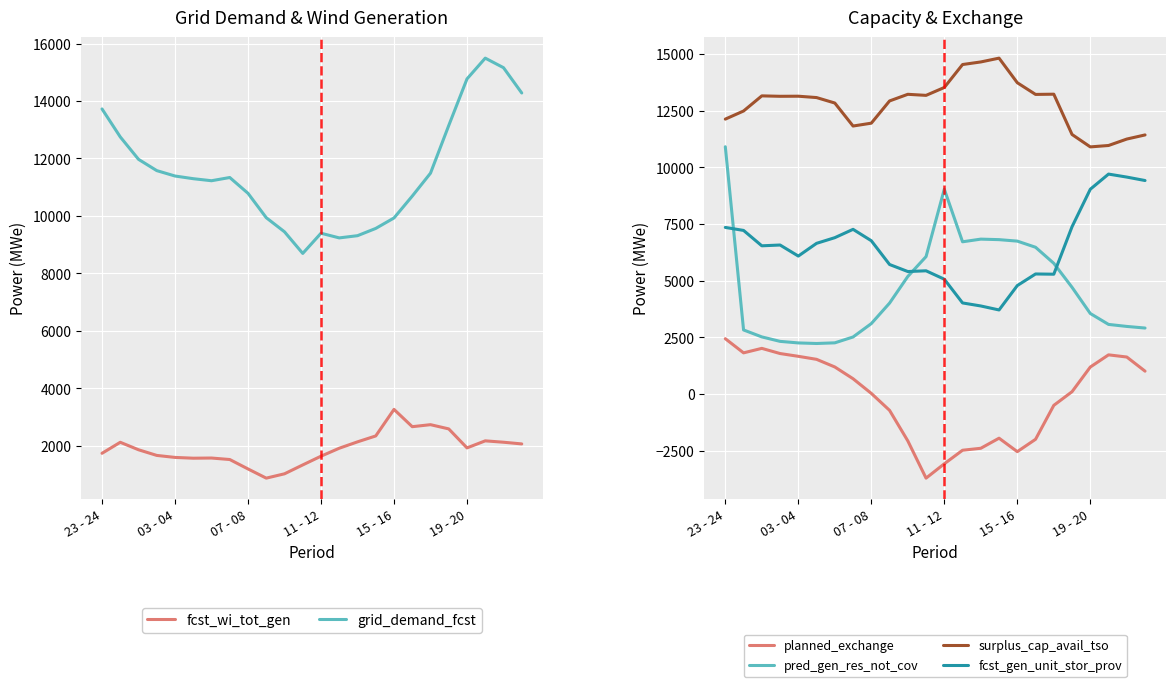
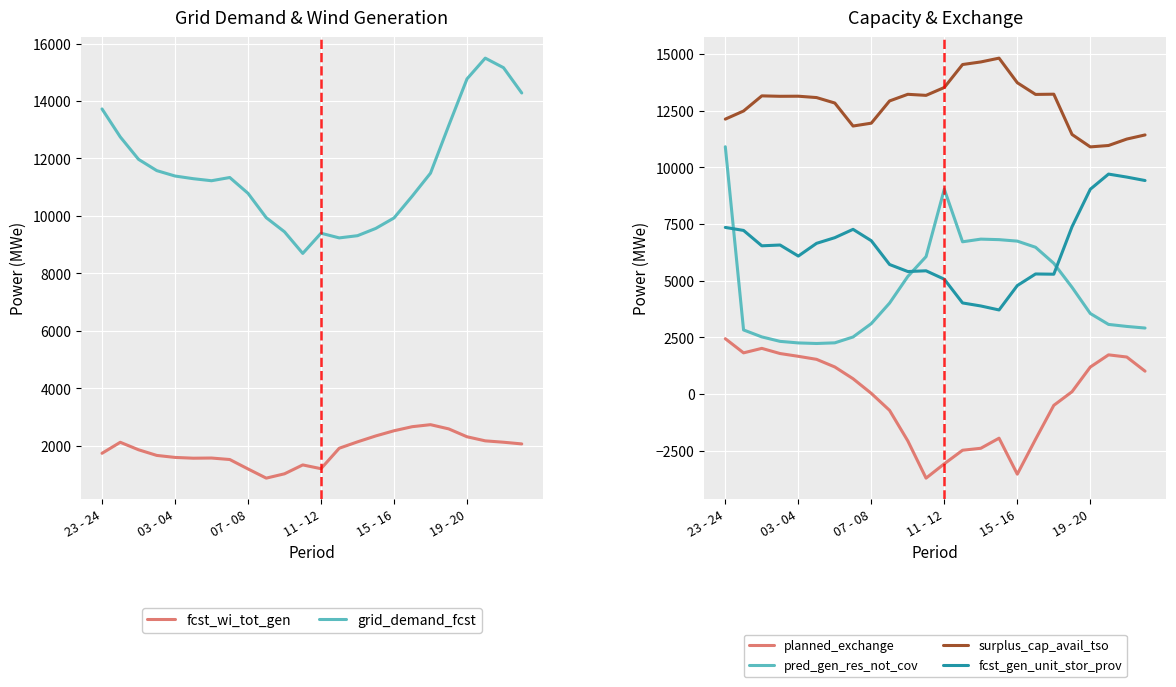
  {
    "Grid Demand & Wind Generation": {
      "fcst_wi_tot_gen": {
        "23 - 24": 1700,
        "03 - 04": 1600,
        "07 - 08": 1200,
-       "11 - 12": 1600,
-       "15 - 16": 3300,
-       "19 - 20": 1900
+       "11 - 12": 1200,
+       "15 - 16": 2500,
+       "19 - 20": 2300
      },
      "grid_demand_fcst": {
        "23 - 24": 13700,
        "03 - 04": 11400,
        "07 - 08": 10800,
        "11 - 12": 9400,
        "15 - 16": 9900,
        "19 - 20": 14800
      }
    },
    "Capacity & Exchange": {
      "planned_exchange": {
        "23 - 24": 2400,
        "03 - 04": 1700,
        "07 - 08": 0,
        "11 - 12": -3100,
-       "15 - 16": -2500,
+       "15 - 16": -3500,
        "19 - 20": 1200
      },
      "pred_gen_res_not_cov": {
        "23 - 24": 10900,
        "03 - 04": 2300,
        "07 - 08": 3100,
        "11 - 12": 9000,
        "15 - 16": 6800,
        "19 - 20": 3600
      },
      "surplus_cap_avail_tso": {
        "23 - 24": 12100,
        "03 - 04": 13100,
        "07 - 08": 12000,
        "11 - 12": 13500,
        "15 - 16": 13700,
        "19 - 20": 10900
      },
      "fcst_gen_unit_stor_prov": {
        "23 - 24": 7400,
        "03 - 04": 6100,
        "07 - 08": 6800,
        "11 - 12": 5100,
        "15 - 16": 4800,
        "19 - 20": 9000
      }
    }
  }
